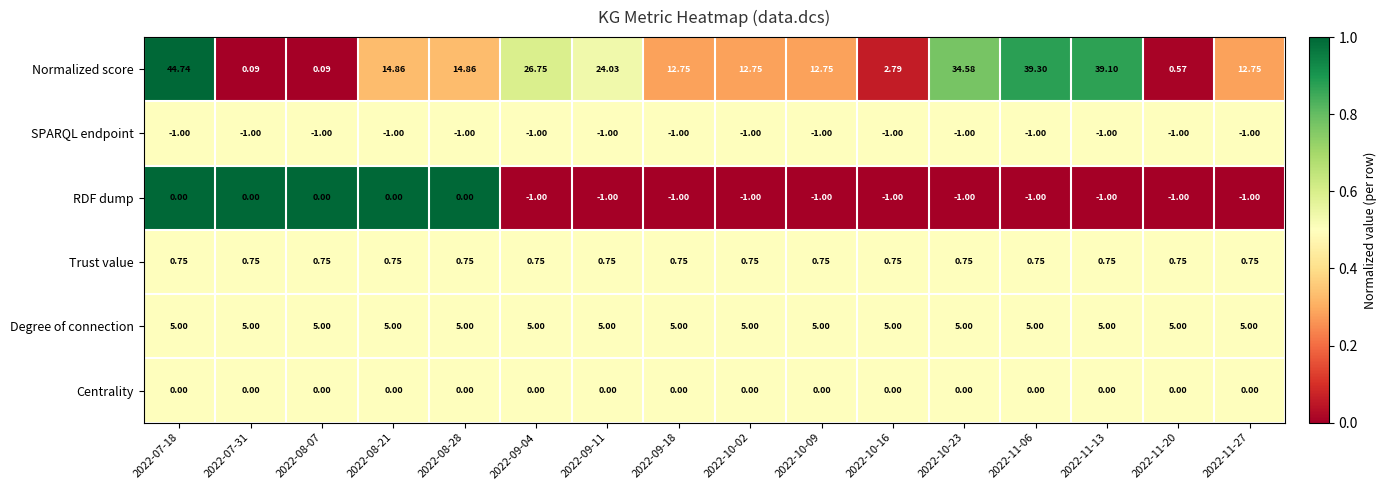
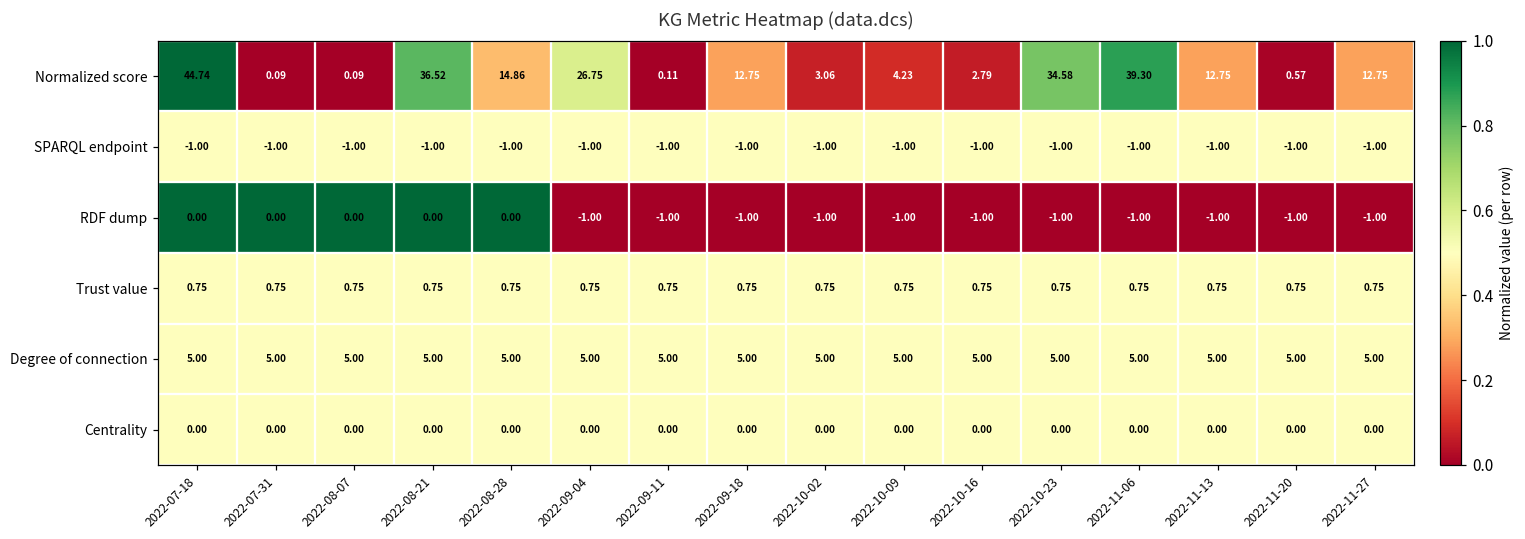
  {
    "Normalized score": {
      "2022-07-18": 44.74,
      "2022-07-31": 0.09,
      "2022-08-07": 0.09,
-     "2022-08-21": 14.86,
+     "2022-08-21": 36.52,
      "2022-08-28": 14.86,
      "2022-09-04": 26.75,
-     "2022-09-11": 24.03,
+     "2022-09-11": 0.11,
      "2022-09-18": 12.75,
-     "2022-10-02": 12.75,
-     "2022-10-09": 12.75,
+     "2022-10-02": 3.06,
+     "2022-10-09": 4.23,
      "2022-10-16": 2.79,
      "2022-10-23": 34.58,
      "2022-11-06": 39.30,
-     "2022-11-13": 39.10,
+     "2022-11-13": 12.75,
      "2022-11-20": 0.57,
      "2022-11-27": 12.75
    },
    "SPARQL endpoint": {
      "2022-07-18": -1.00,
      "2022-07-31": -1.00,
      "2022-08-07": -1.00,
      "2022-08-21": -1.00,
      "2022-08-28": -1.00,
      "2022-09-04": -1.00,
      "2022-09-11": -1.00,
      "2022-09-18": -1.00,
      "2022-10-02": -1.00,
      "2022-10-09": -1.00,
      "2022-10-16": -1.00,
      "2022-10-23": -1.00,
      "2022-11-06": -1.00,
      "2022-11-13": -1.00,
      "2022-11-20": -1.00,
      "2022-11-27": -1.00
    },
    "RDF dump": {
      "2022-07-18": 0.00,
      "2022-07-31": 0.00,
      "2022-08-07": 0.00,
      "2022-08-21": 0.00,
      "2022-08-28": 0.00,
      "2022-09-04": -1.00,
      "2022-09-11": -1.00,
      "2022-09-18": -1.00,
      "2022-10-02": -1.00,
      "2022-10-09": -1.00,
      "2022-10-16": -1.00,
      "2022-10-23": -1.00,
      "2022-11-06": -1.00,
      "2022-11-13": -1.00,
      "2022-11-20": -1.00,
      "2022-11-27": -1.00
    },
    "Trust value": {
      "2022-07-18": 0.75,
      "2022-07-31": 0.75,
      "2022-08-07": 0.75,
      "2022-08-21": 0.75,
      "2022-08-28": 0.75,
      "2022-09-04": 0.75,
      "2022-09-11": 0.75,
      "2022-09-18": 0.75,
      "2022-10-02": 0.75,
      "2022-10-09": 0.75,
      "2022-10-16": 0.75,
      "2022-10-23": 0.75,
      "2022-11-06": 0.75,
      "2022-11-13": 0.75,
      "2022-11-20": 0.75,
      "2022-11-27": 0.75
    },
    "Degree of connection": {
      "2022-07-18": 5.00,
      "2022-07-31": 5.00,
      "2022-08-07": 5.00,
      "2022-08-21": 5.00,
      "2022-08-28": 5.00,
      "2022-09-04": 5.00,
      "2022-09-11": 5.00,
      "2022-09-18": 5.00,
      "2022-10-02": 5.00,
      "2022-10-09": 5.00,
      "2022-10-16": 5.00,
      "2022-10-23": 5.00,
      "2022-11-06": 5.00,
      "2022-11-13": 5.00,
      "2022-11-20": 5.00,
      "2022-11-27": 5.00
    },
    "Centrality": {
      "2022-07-18": 0.00,
      "2022-07-31": 0.00,
      "2022-08-07": 0.00,
      "2022-08-21": 0.00,
      "2022-08-28": 0.00,
      "2022-09-04": 0.00,
      "2022-09-11": 0.00,
      "2022-09-18": 0.00,
      "2022-10-02": 0.00,
      "2022-10-09": 0.00,
      "2022-10-16": 0.00,
      "2022-10-23": 0.00,
      "2022-11-06": 0.00,
      "2022-11-13": 0.00,
      "2022-11-20": 0.00,
      "2022-11-27": 0.00
    }
  }
